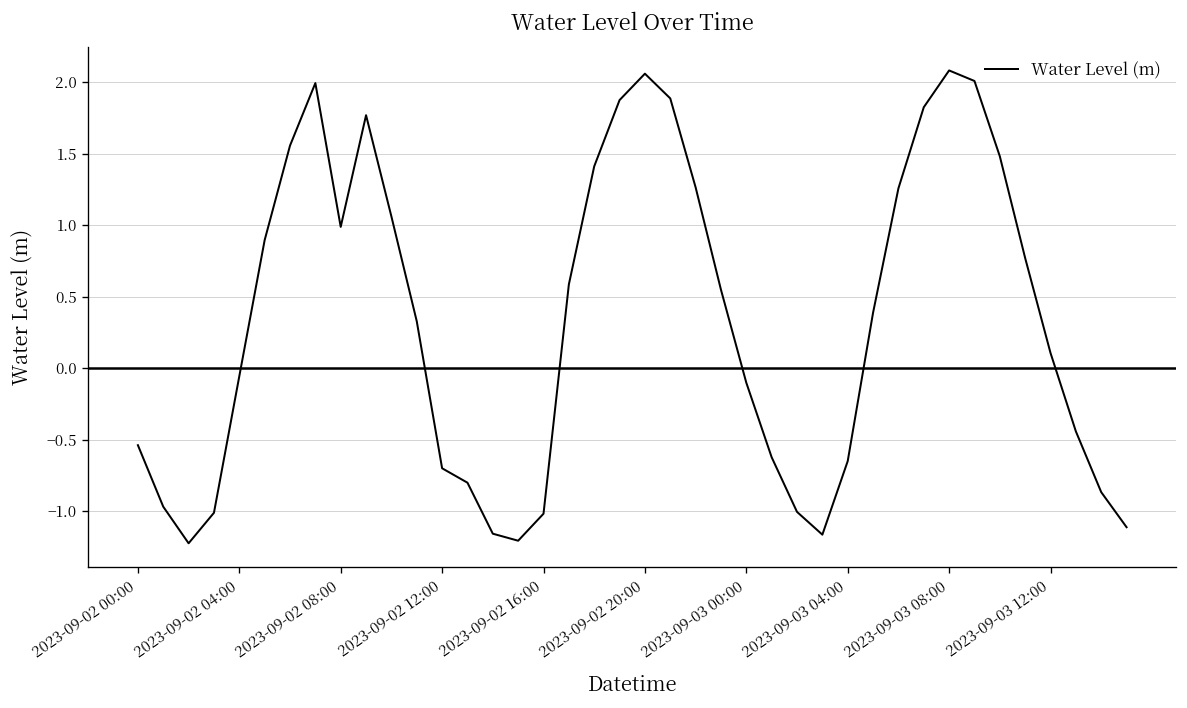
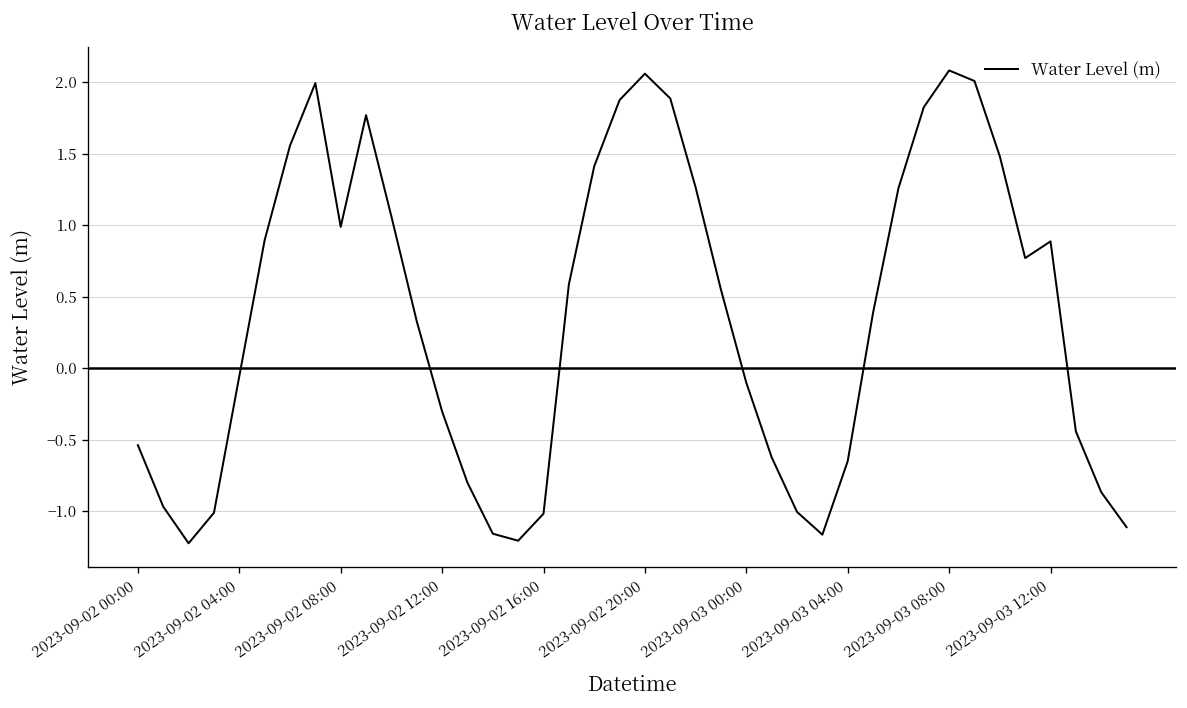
  {
    "2023-09-02 00:00": -0.54,
    "2023-09-02 04:00": -0.06,
    "2023-09-02 08:00": 0.99,
-   "2023-09-02 12:00": -0.70,
+   "2023-09-02 12:00": -0.30,
    "2023-09-02 16:00": -1.02,
    "2023-09-02 20:00": 2.06,
    "2023-09-03 00:00": -0.10,
    "2023-09-03 04:00": -0.65,
    "2023-09-03 08:00": 2.08,
-   "2023-09-03 12:00": 0.11
+   "2023-09-03 12:00": 0.89
  }
